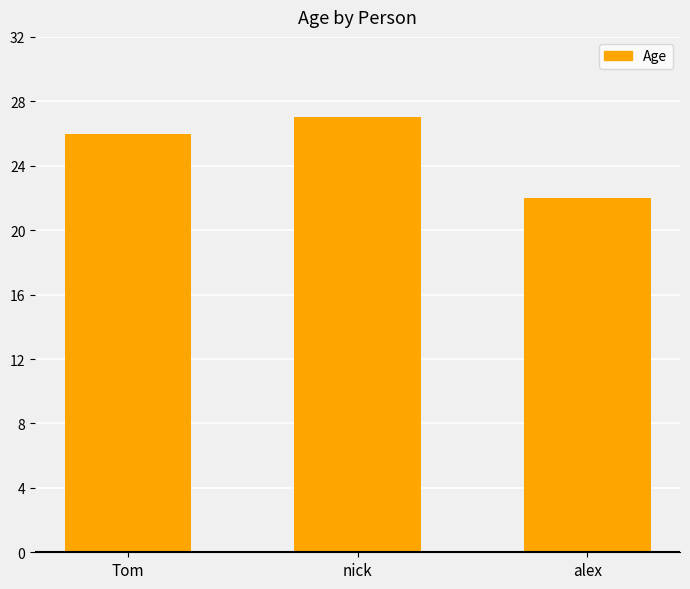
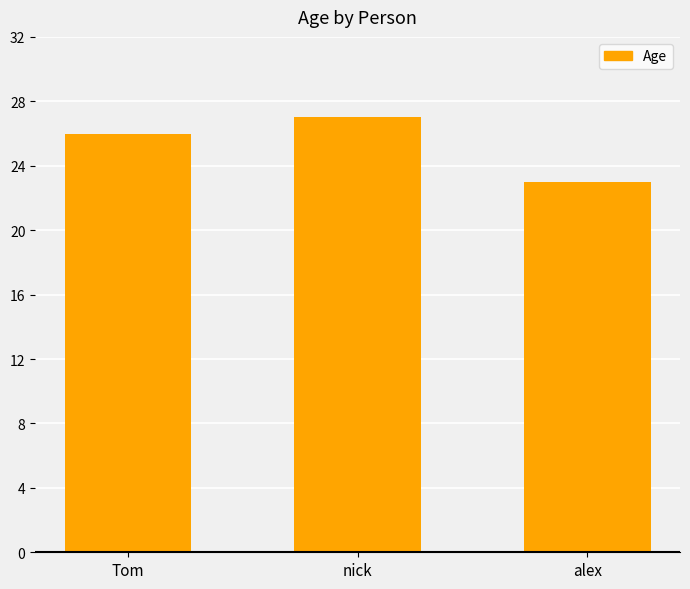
  {
    "Tom": 26,
    "nick": 27,
-   "alex": 22
+   "alex": 23
  }
